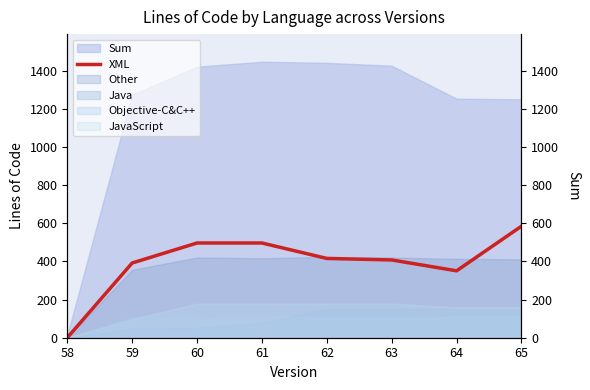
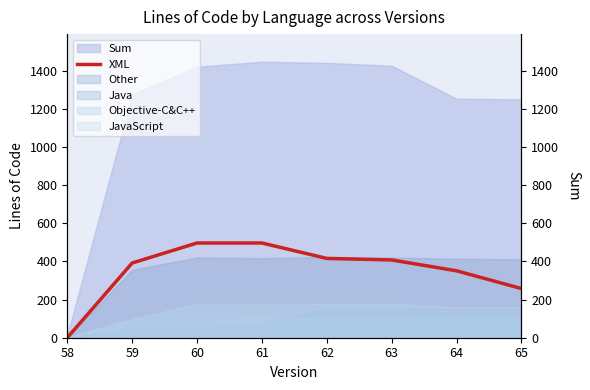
  {
    "XML": {
      "59": 390,
      "60": 500,
      "61": 500,
      "64": 350,
-     "65": 590
+     "65": 260
    }
  }
